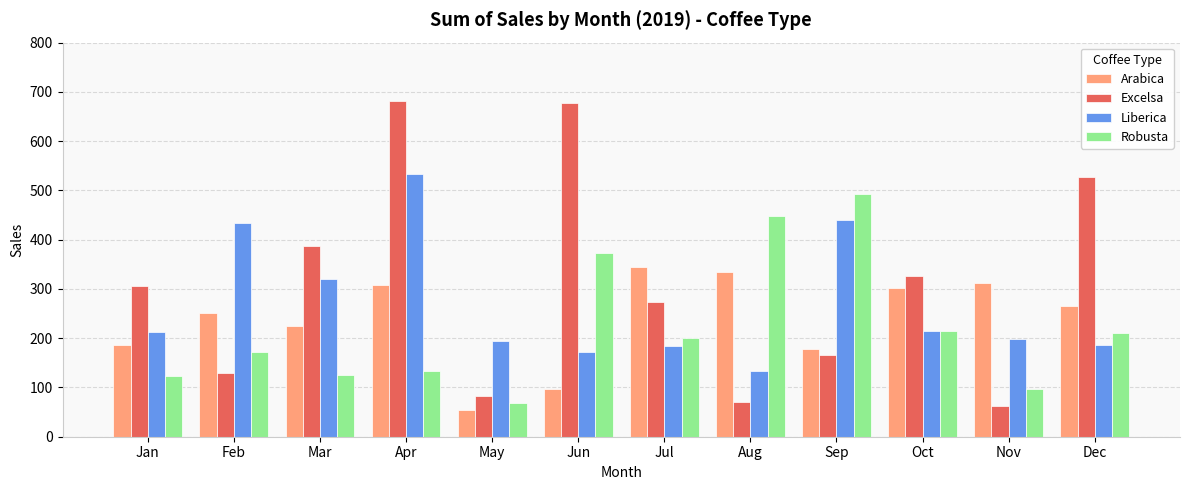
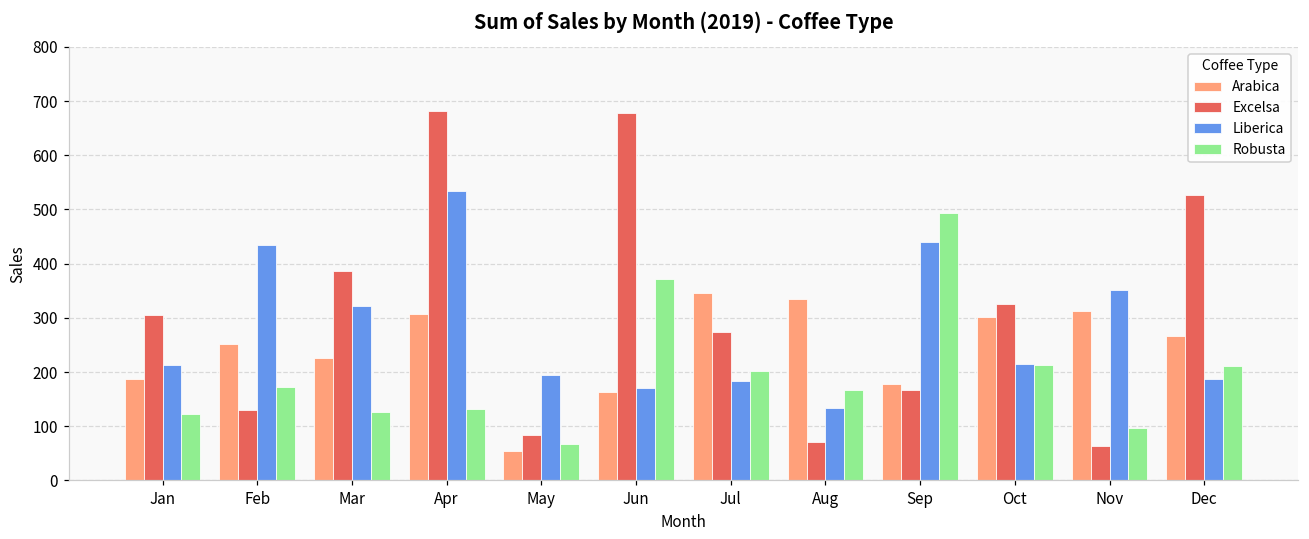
  {
    "Arabica": {
      "Jan": 190,
      "Feb": 250,
      "Mar": 220,
      "Apr": 310,
      "May": 50,
-     "Jun": 100,
+     "Jun": 160,
      "Jul": 350,
      "Aug": 330,
      "Sep": 180,
      "Oct": 300,
      "Nov": 310,
      "Dec": 270
    },
    "Excelsa": {
      "Jan": 310,
      "Feb": 130,
      "Mar": 390,
      "Apr": 680,
      "May": 80,
      "Jun": 680,
      "Jul": 270,
      "Aug": 70,
      "Sep": 170,
      "Oct": 330,
      "Nov": 60,
      "Dec": 530
    },
    "Liberica": {
      "Jan": 210,
      "Feb": 430,
      "Mar": 320,
      "Apr": 530,
      "May": 190,
      "Jun": 170,
      "Jul": 180,
      "Aug": 130,
      "Sep": 440,
      "Oct": 220,
-     "Nov": 200,
+     "Nov": 350,
      "Dec": 190
    },
    "Robusta": {
      "Jan": 120,
      "Feb": 170,
      "Mar": 130,
      "Apr": 130,
      "May": 70,
      "Jun": 370,
      "Jul": 200,
-     "Aug": 450,
+     "Aug": 170,
      "Sep": 490,
      "Oct": 210,
      "Nov": 100,
      "Dec": 210
    }
  }
